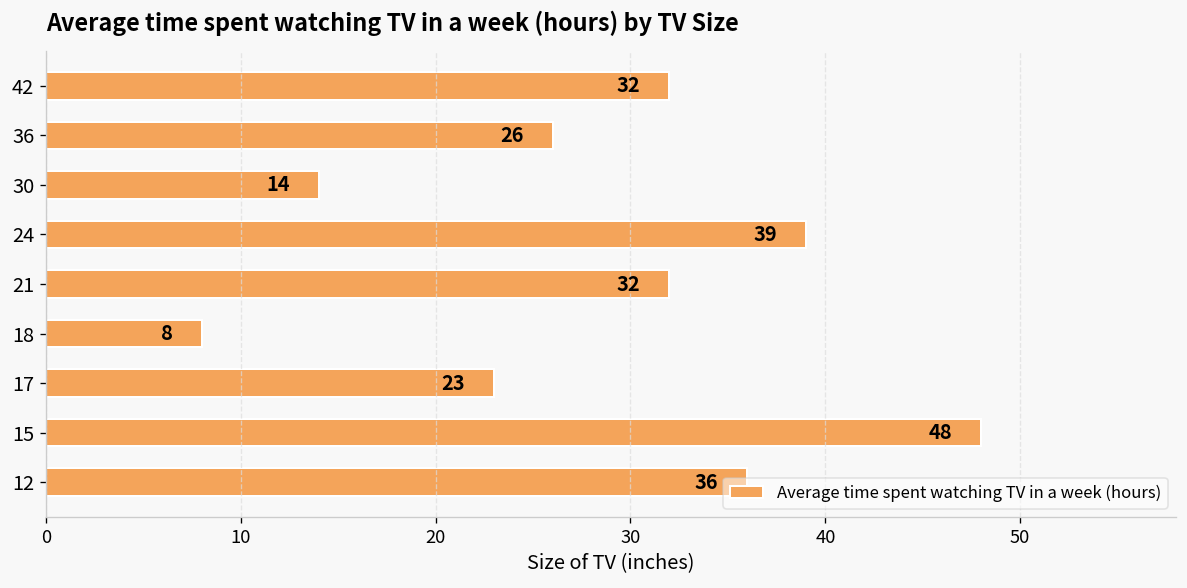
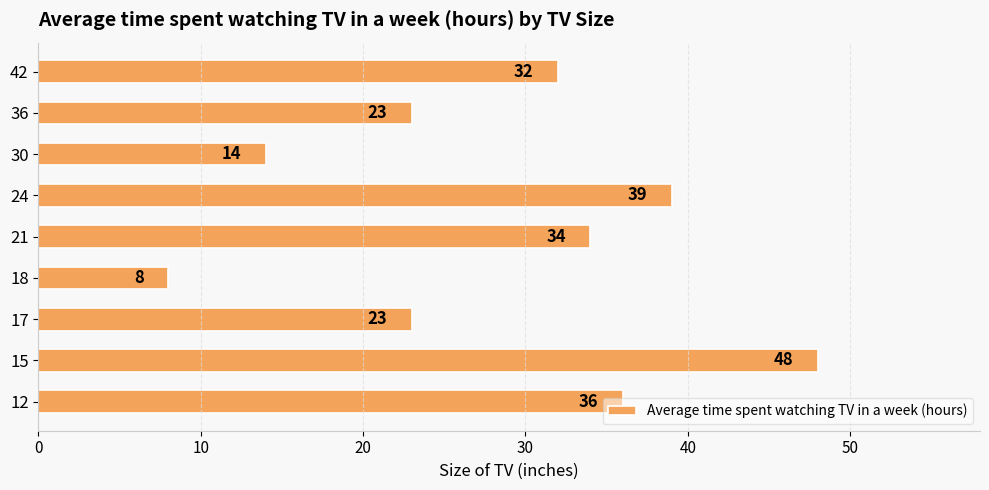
  {
    "42": 32,
-   "36": 26,
+   "36": 23,
    "30": 14,
    "24": 39,
-   "21": 32,
+   "21": 34,
    "18": 8,
    "17": 23,
    "15": 48
  }
